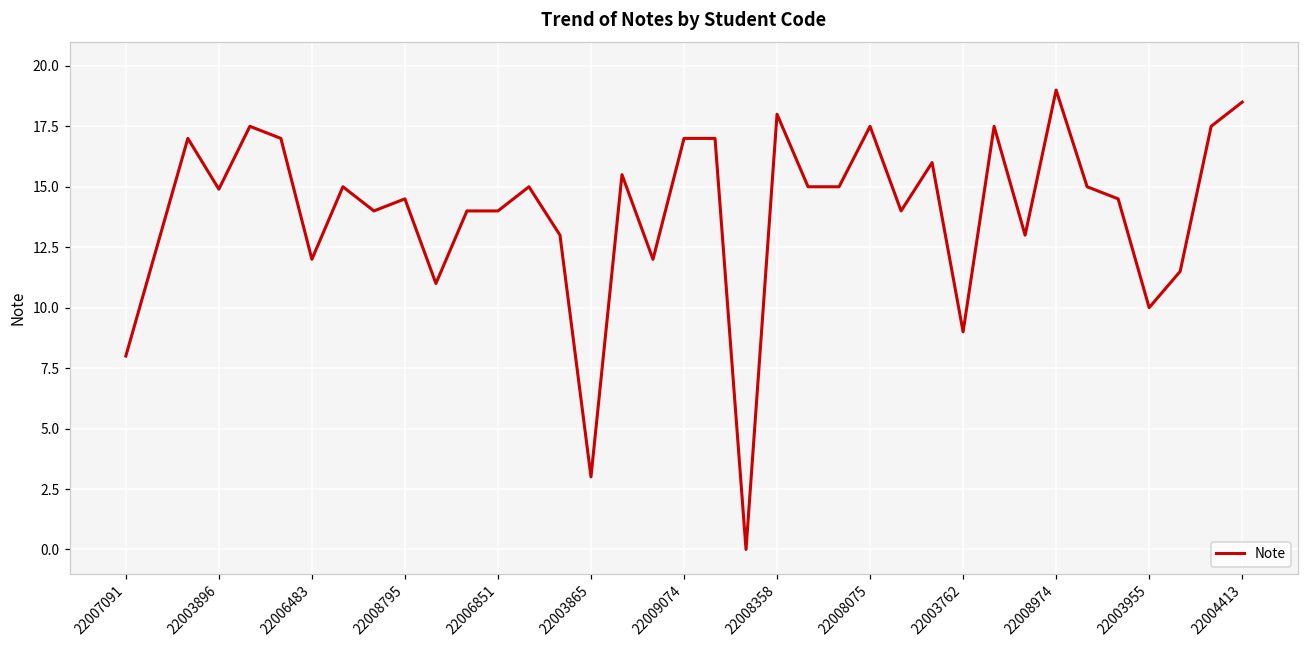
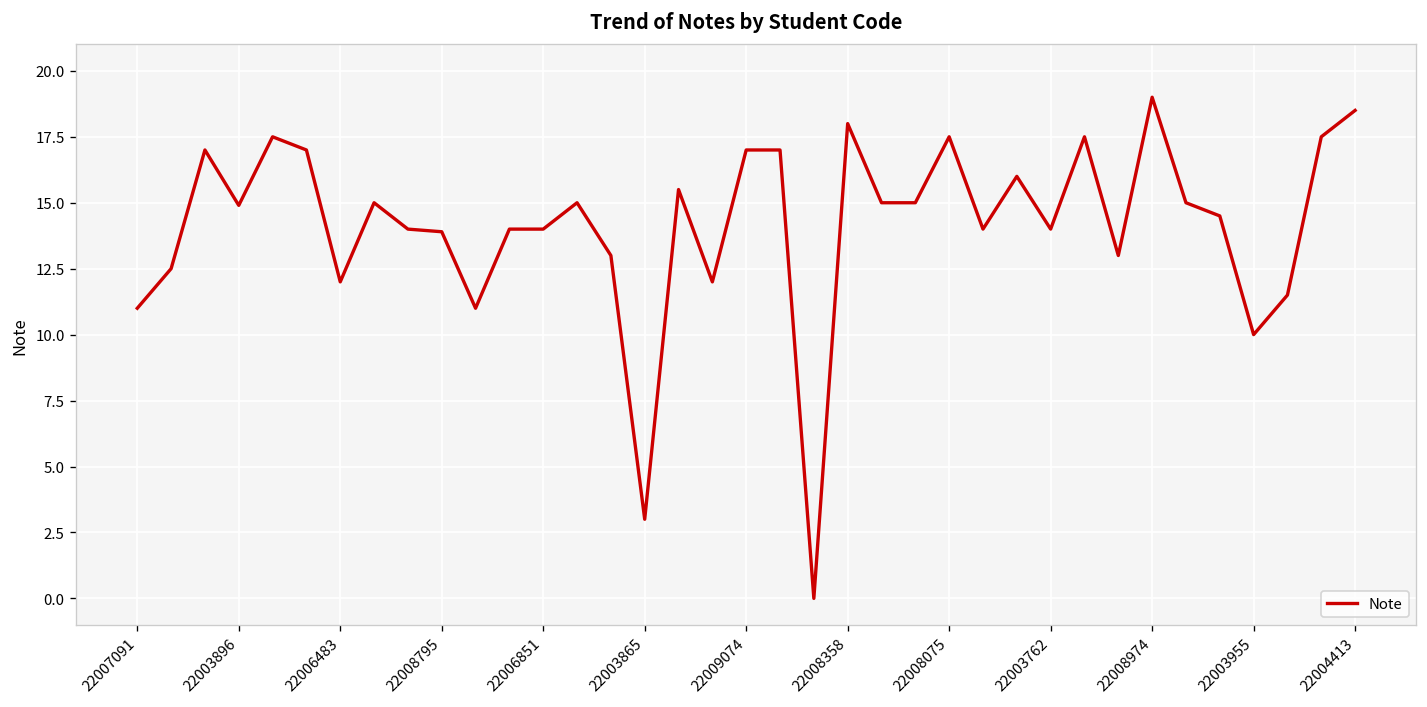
  {
-   "22007091": 8,
+   "22007091": 11,
    "22003896": 14.9,
    "22006483": 12.0,
-   "22008795": 14.5,
+   "22008795": 13.9,
    "22006851": 14.0,
    "22003865": 3.0,
    "22009074": 17.0,
    "22008358": 18.0,
    "22008075": 17.5,
-   "22003762": 9,
+   "22003762": 14,
    "22008974": 19.0,
    "22003955": 10.0,
    "22004413": 18.5
  }
